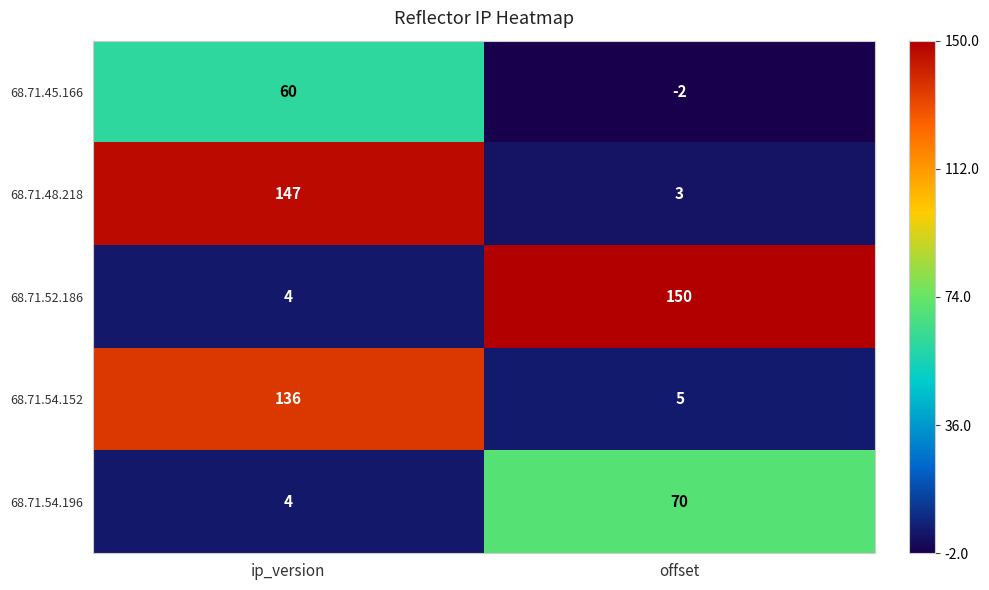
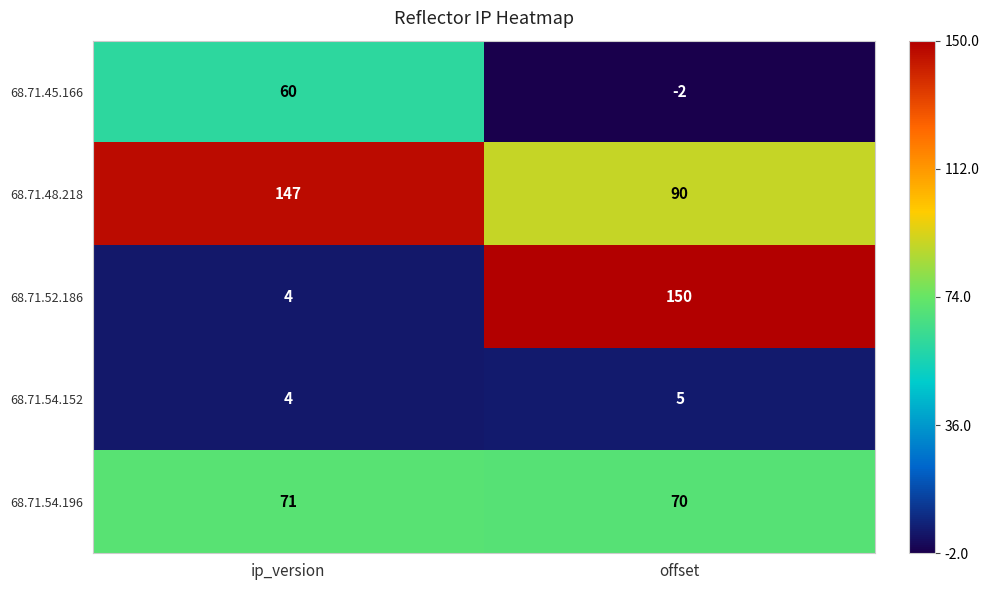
  {
    "68.71.45.166": {
      "ip_version": 60,
      "offset": -2
    },
    "68.71.48.218": {
      "ip_version": 147,
-     "offset": 3
+     "offset": 90
    },
    "68.71.52.186": {
      "ip_version": 4,
      "offset": 150
    },
    "68.71.54.152": {
-     "ip_version": 136,
+     "ip_version": 4,
      "offset": 5
    },
    "68.71.54.196": {
-     "ip_version": 4,
+     "ip_version": 71,
      "offset": 70
    }
  }
